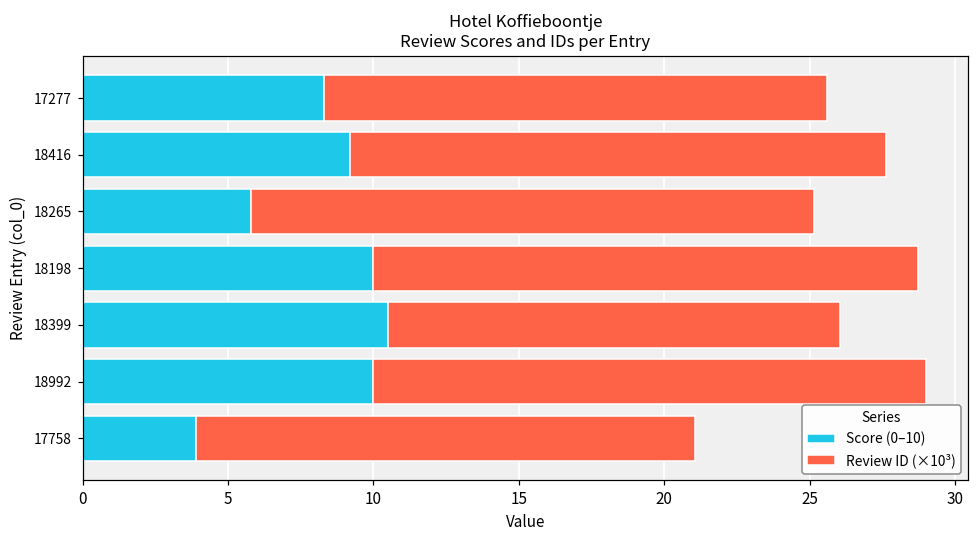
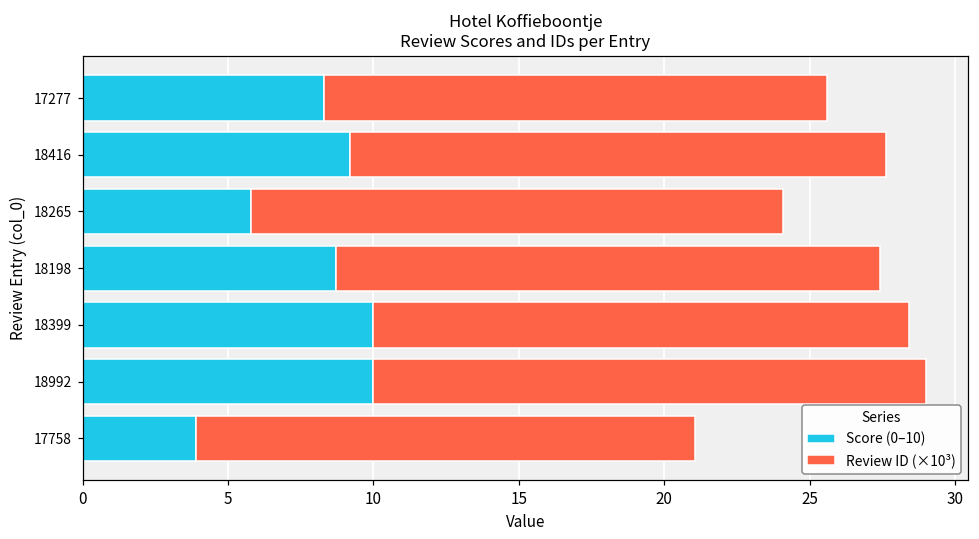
  {
    "Score (0–10)": {
      "17277": 8.3,
      "18416": 9.2,
      "18265": 5.8,
-     "18198": 10.0,
-     "18399": 10.5,
+     "18198": 8.7,
+     "18399": 10.0,
      "18992": 10.0,
      "17758": 3.9
    },
    "Review ID (×10³)": {
      "17277": 17.3,
      "18416": 18.4,
-     "18265": 19.3,
+     "18265": 18.3,
      "18198": 18.7,
-     "18399": 15.5,
+     "18399": 18.4,
      "18992": 19.0,
      "17758": 17.2
    }
  }
